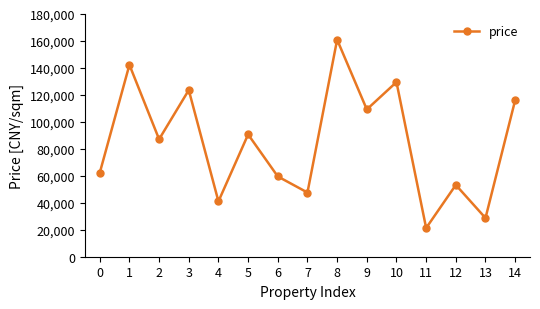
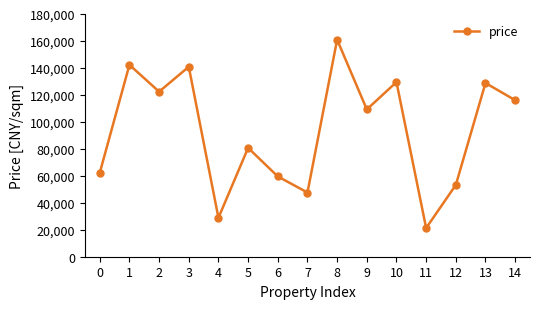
  {
    "0": "62,000",
    "1": "142,000",
-   "2": "87,000",
-   "3": "124,000",
-   "4": "41,000",
-   "5": "91,000",
+   "2": "122,000",
+   "3": "141,000",
+   "4": "29,000",
+   "5": "81,000",
    "6": "60,000",
    "7": "48,000",
    "8": "161,000",
    "9": "109,000",
    "10": "130,000",
    "11": "21,000",
    "12": "53,000",
-   "13": "29,000",
+   "13": "129,000",
    "14": "116,000"
  }
